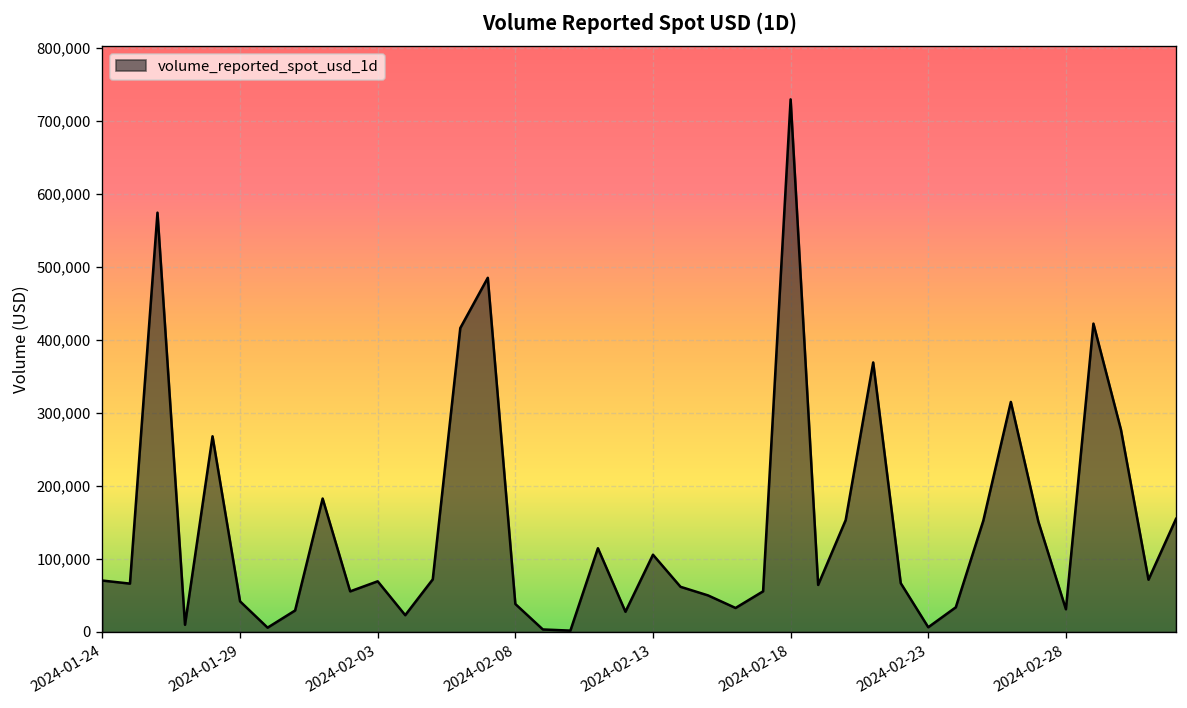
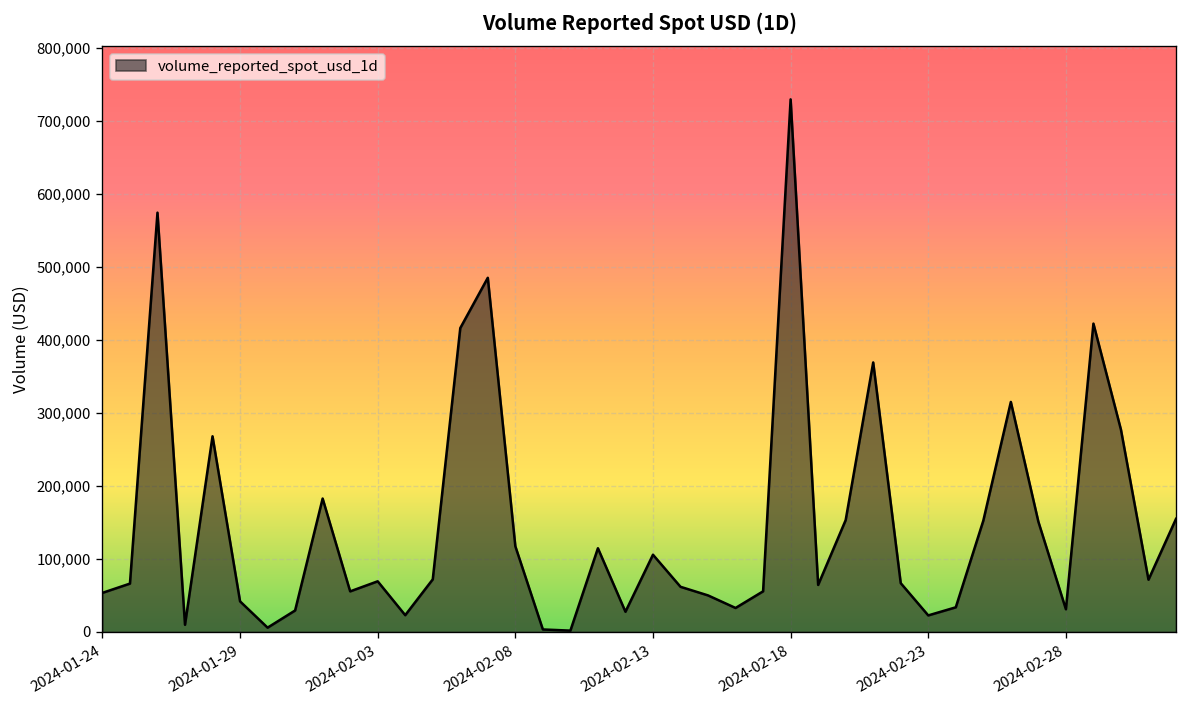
  {
-   "2024-01-24": "70,000",
+   "2024-01-24": "50,000",
    "2024-01-29": "40,000",
    "2024-02-03": "70,000",
-   "2024-02-08": "40,000",
+   "2024-02-08": "120,000",
    "2024-02-13": "110,000",
    "2024-02-18": "730,000",
-   "2024-02-23": "10,000",
+   "2024-02-23": "20,000",
    "2024-02-28": "30,000"
  }
